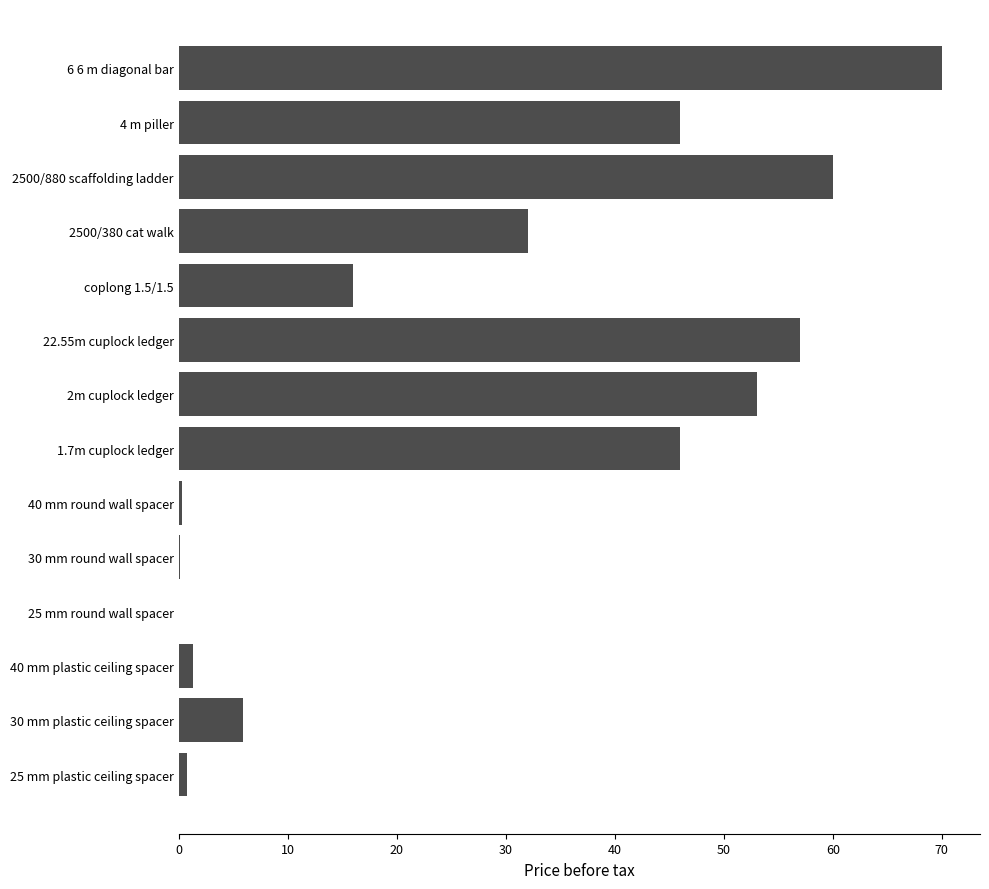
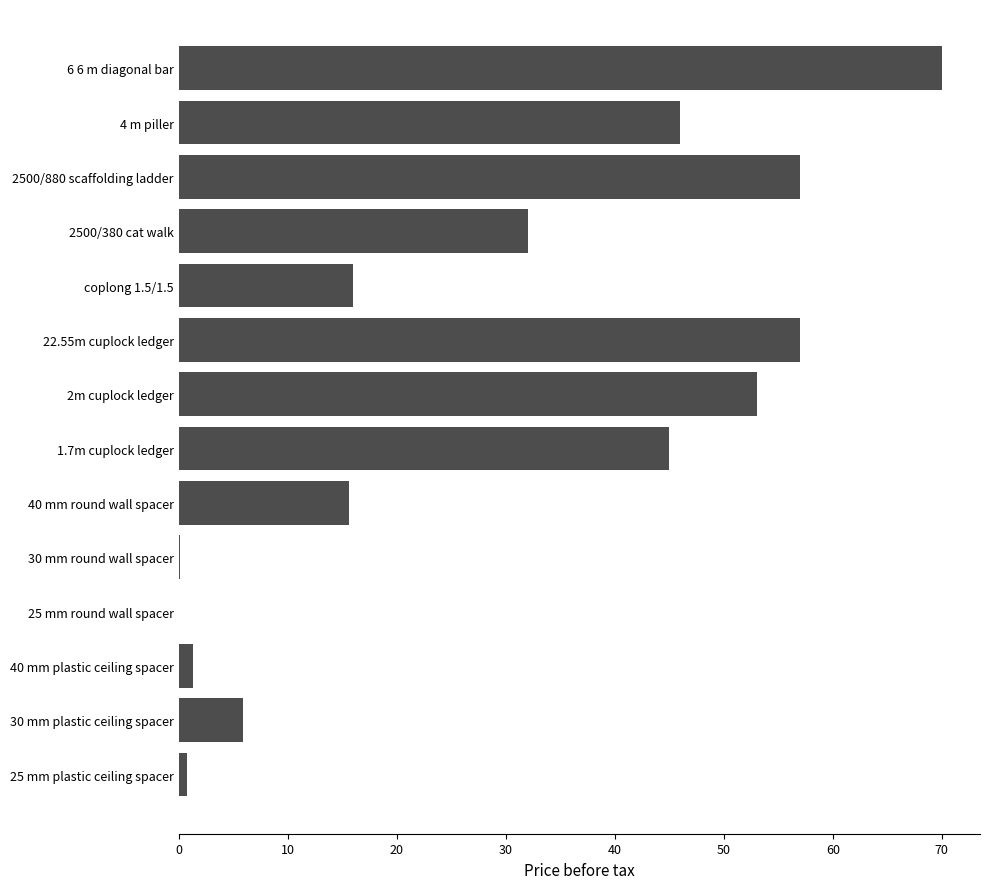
  {
    "6 6 m diagonal bar": 70.0,
    "4 m piller": 46.0,
-   "2500/880 scaffolding ladder": 60,
+   "2500/880 scaffolding ladder": 57,
    "2500/380 cat walk": 32.0,
    "coplong 1.5/1.5": 16.0,
    "22.55m cuplock ledger": 57.0,
    "2m cuplock ledger": 53.0,
-   "1.7m cuplock ledger": 46,
-   "40 mm round wall spacer": 0.3,
+   "1.7m cuplock ledger": 45,
+   "40 mm round wall spacer": 15.6,
    "40 mm plastic ceiling spacer": 1.3,
    "30 mm plastic ceiling spacer": 5.9,
    "25 mm plastic ceiling spacer": 0.7
  }
